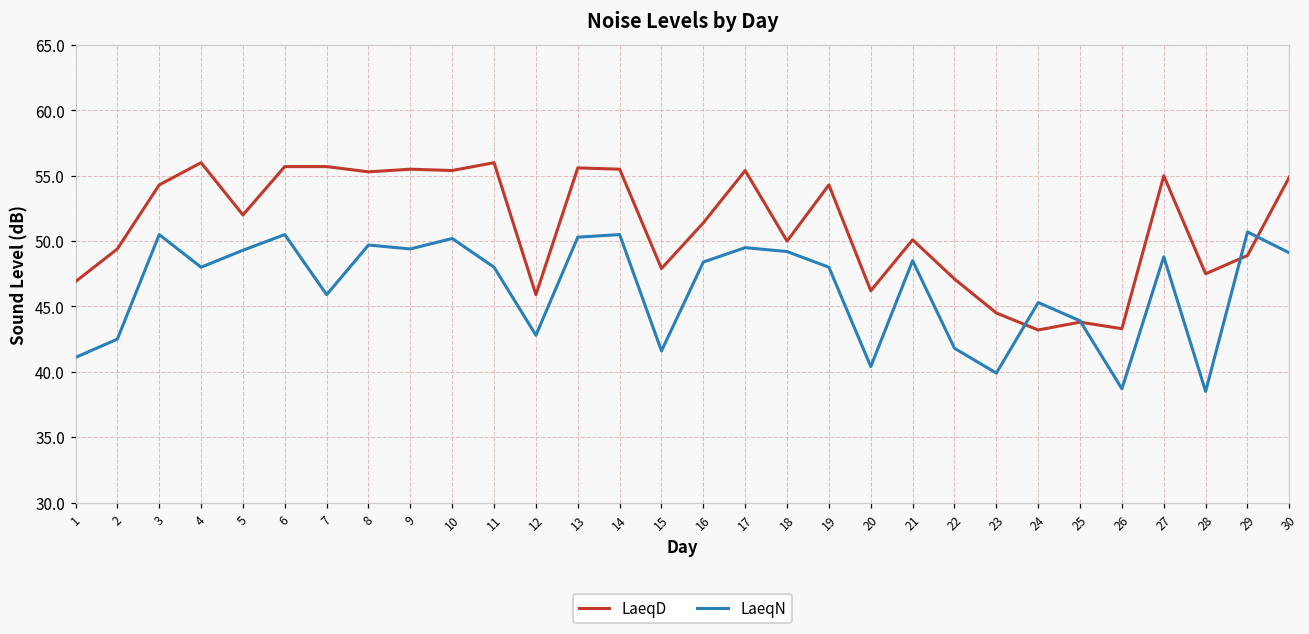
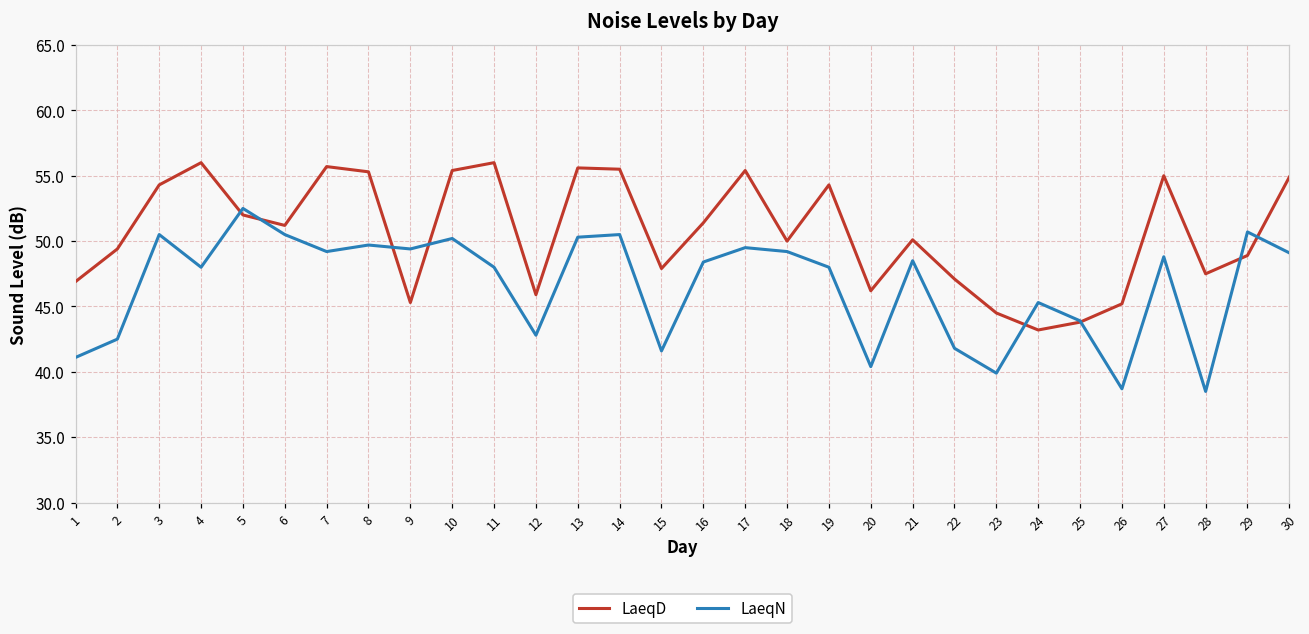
  {
    "LaeqD": {
      "1": 46.9,
      "2": 49.4,
      "3": 54.3,
      "4": 56.0,
      "5": 52.0,
-     "6": 55.7,
+     "6": 51.2,
      "7": 55.7,
      "8": 55.3,
-     "9": 55.5,
+     "9": 45.3,
      "10": 55.4,
      "11": 56.0,
      "12": 45.9,
      "13": 55.6,
      "14": 55.5,
      "15": 47.9,
      "16": 51.4,
      "17": 55.4,
      "18": 50.0,
      "19": 54.3,
      "20": 46.2,
      "21": 50.1,
      "22": 47.1,
      "23": 44.5,
      "24": 43.2,
-     "26": 43.3,
+     "26": 45.2,
      "27": 55.0,
      "28": 47.5,
      "29": 48.9,
      "30": 54.9
    },
    "LaeqN": {
      "1": 41.1,
      "2": 42.5,
      "3": 50.5,
      "4": 48.0,
-     "5": 49.3,
+     "5": 52.5,
      "6": 50.5,
-     "7": 45.9,
+     "7": 49.2,
      "8": 49.7,
      "9": 49.4,
      "10": 50.2,
      "11": 48.0,
      "12": 42.8,
      "13": 50.3,
      "14": 50.5,
      "15": 41.6,
      "16": 48.4,
      "17": 49.5,
      "18": 49.2,
      "19": 48.0,
      "20": 40.4,
      "21": 48.5,
      "22": 41.8,
      "23": 39.9,
      "24": 45.3,
      "26": 38.7,
      "27": 48.8,
      "28": 38.5,
      "29": 50.7,
      "30": 49.1
    }
  }
